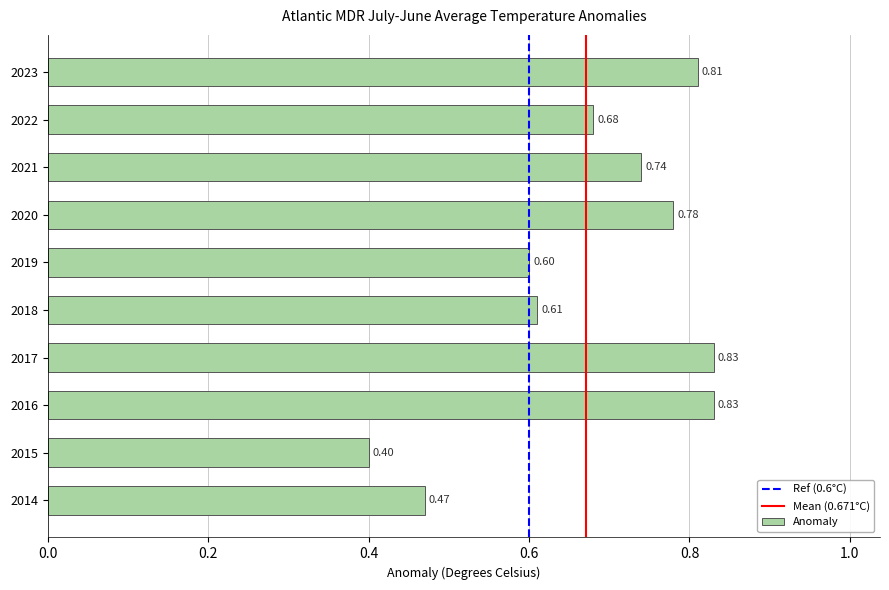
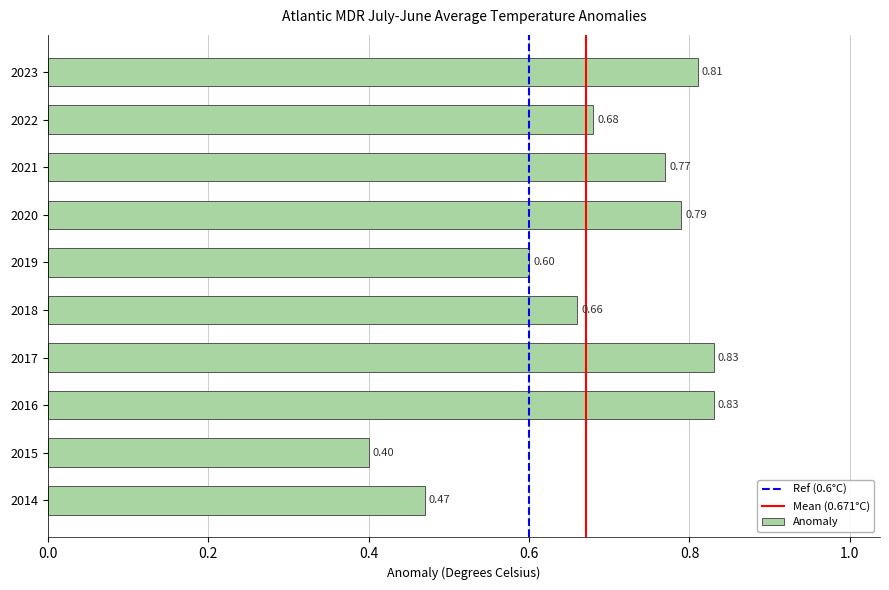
  {
    "2023": 0.81,
    "2022": 0.68,
-   "2021": 0.74,
-   "2020": 0.78,
+   "2021": 0.77,
+   "2020": 0.79,
    "2019": 0.60,
-   "2018": 0.61,
+   "2018": 0.66,
    "2017": 0.83,
    "2016": 0.83,
    "2015": 0.40,
    "2014": 0.47
  }
